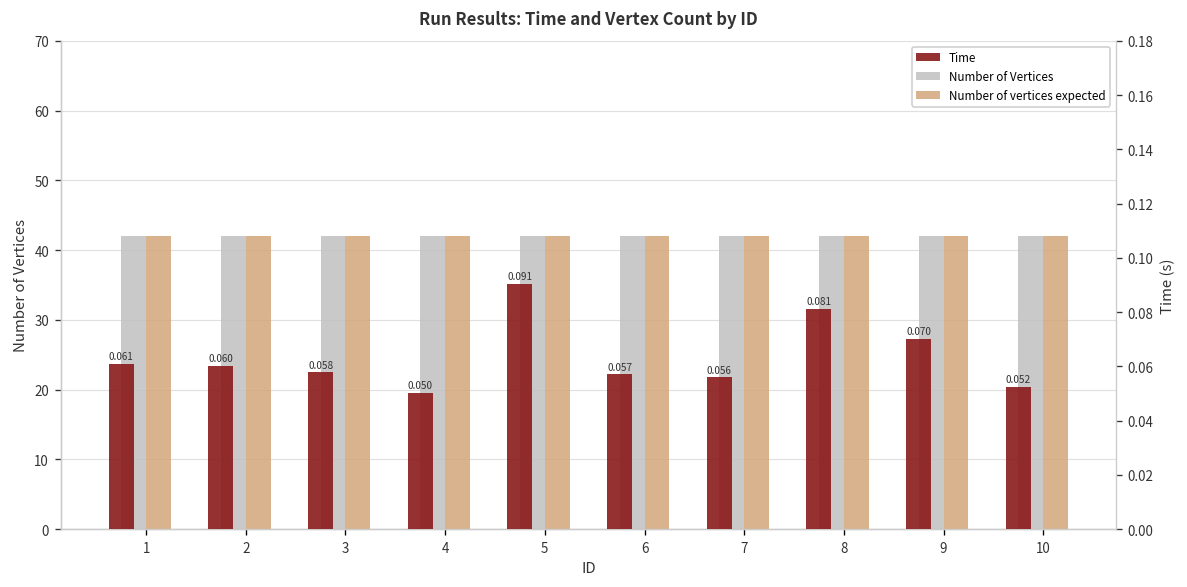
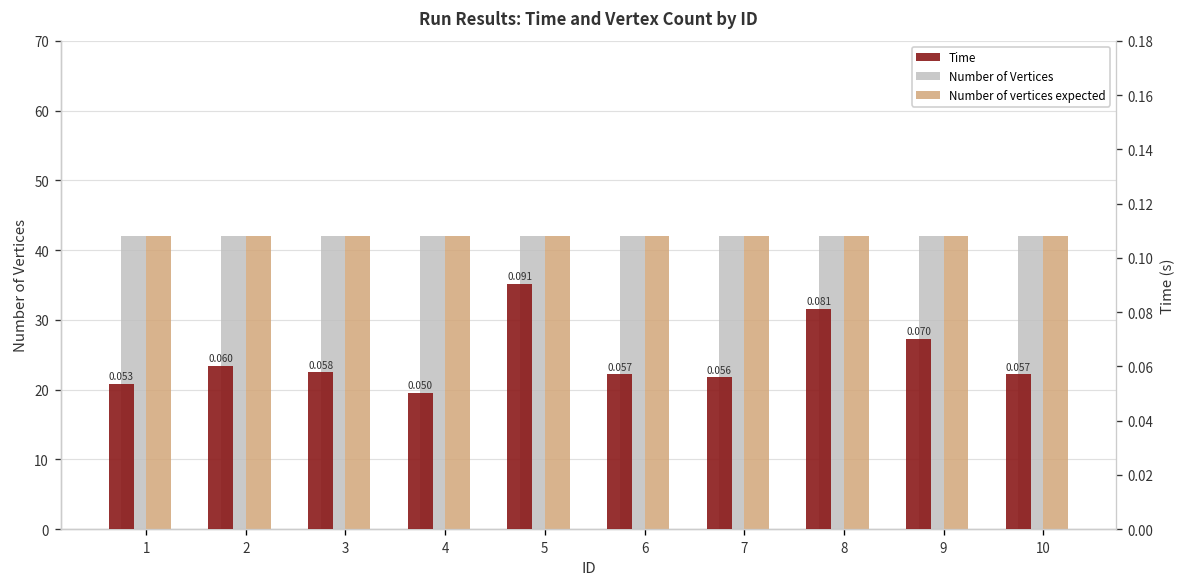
  {
    "Time": {
-     "1": 0.061,
+     "1": 0.053,
      "2": 0.060,
      "3": 0.058,
      "4": 0.050,
      "5": 0.091,
      "6": 0.057,
      "7": 0.056,
      "8": 0.081,
      "9": 0.070,
-     "10": 0.052
+     "10": 0.057
    }
  }
